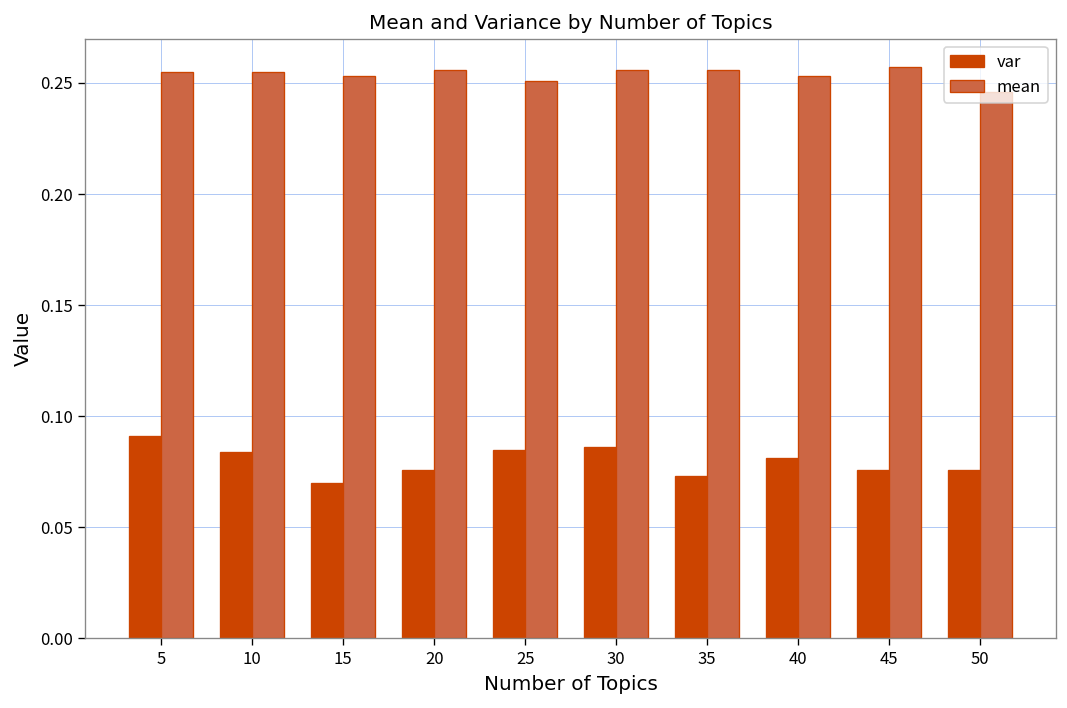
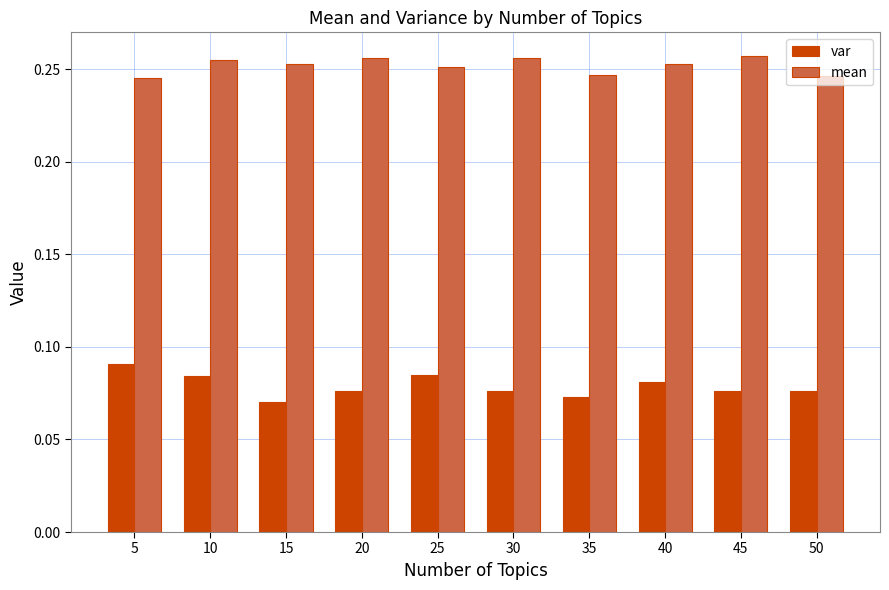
  {
    "var": {
      "5": 0.091,
      "10": 0.084,
      "15": 0.070,
      "20": 0.076,
      "25": 0.085,
-     "30": 0.086,
+     "30": 0.076,
      "35": 0.073,
      "40": 0.081,
      "45": 0.076,
      "50": 0.076
    },
    "mean": {
-     "5": 0.255,
+     "5": 0.245,
      "10": 0.255,
      "15": 0.253,
      "20": 0.256,
      "25": 0.251,
      "30": 0.256,
-     "35": 0.256,
+     "35": 0.247,
      "40": 0.253,
      "45": 0.257
    }
  }
